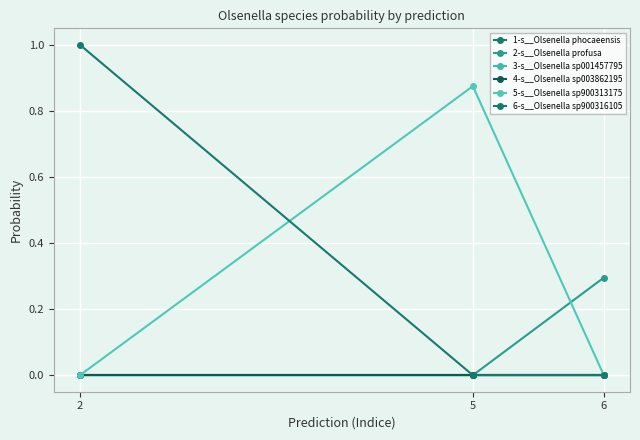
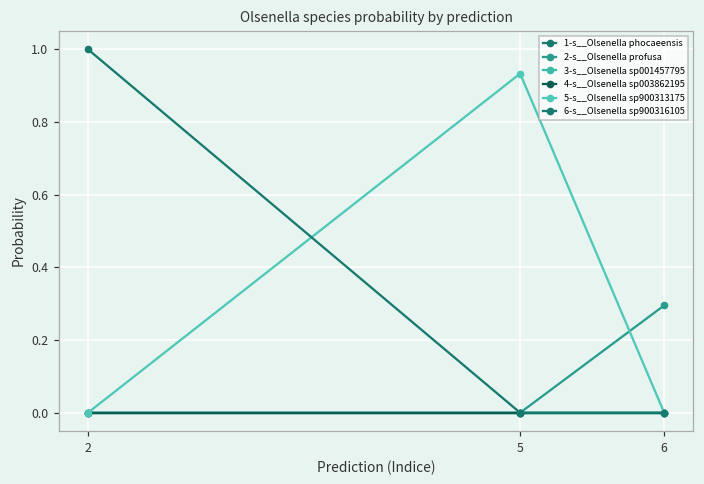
  {
    "5-s__Olsenella sp900313175": {
-     "5": 0.87
+     "5": 0.93
    }
  }
